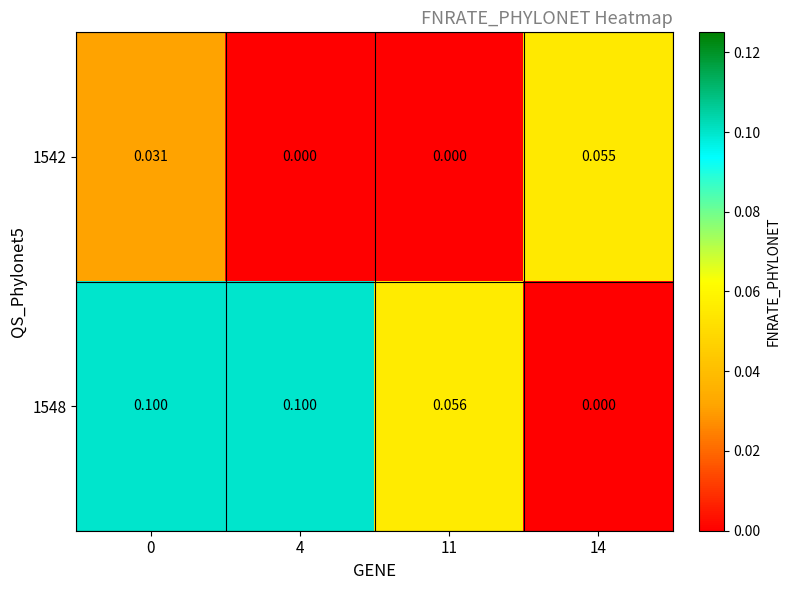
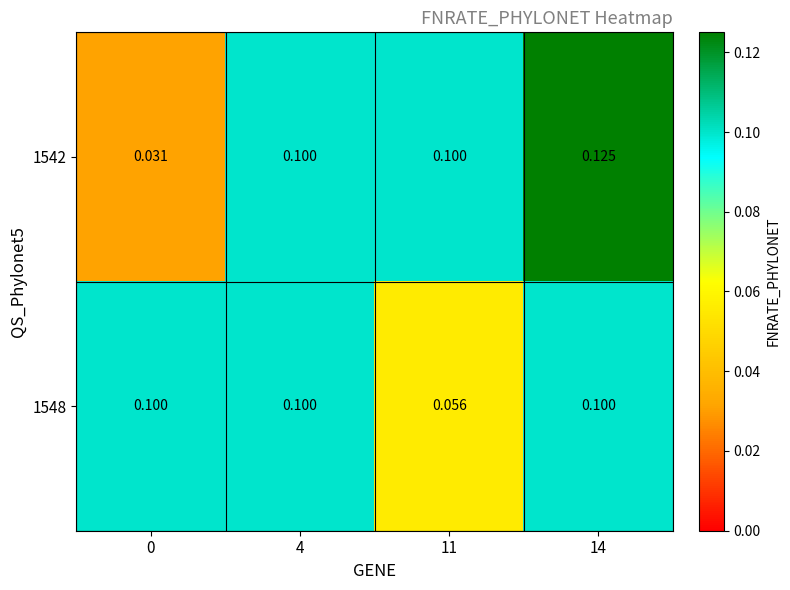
  {
    "1542": {
      "0": 0.031,
-     "4": 0.000,
-     "11": 0.000,
-     "14": 0.055
+     "4": 0.100,
+     "11": 0.100,
+     "14": 0.125
    },
    "1548": {
      "0": 0.100,
      "4": 0.100,
      "11": 0.056,
-     "14": 0.000
+     "14": 0.100
    }
  }
